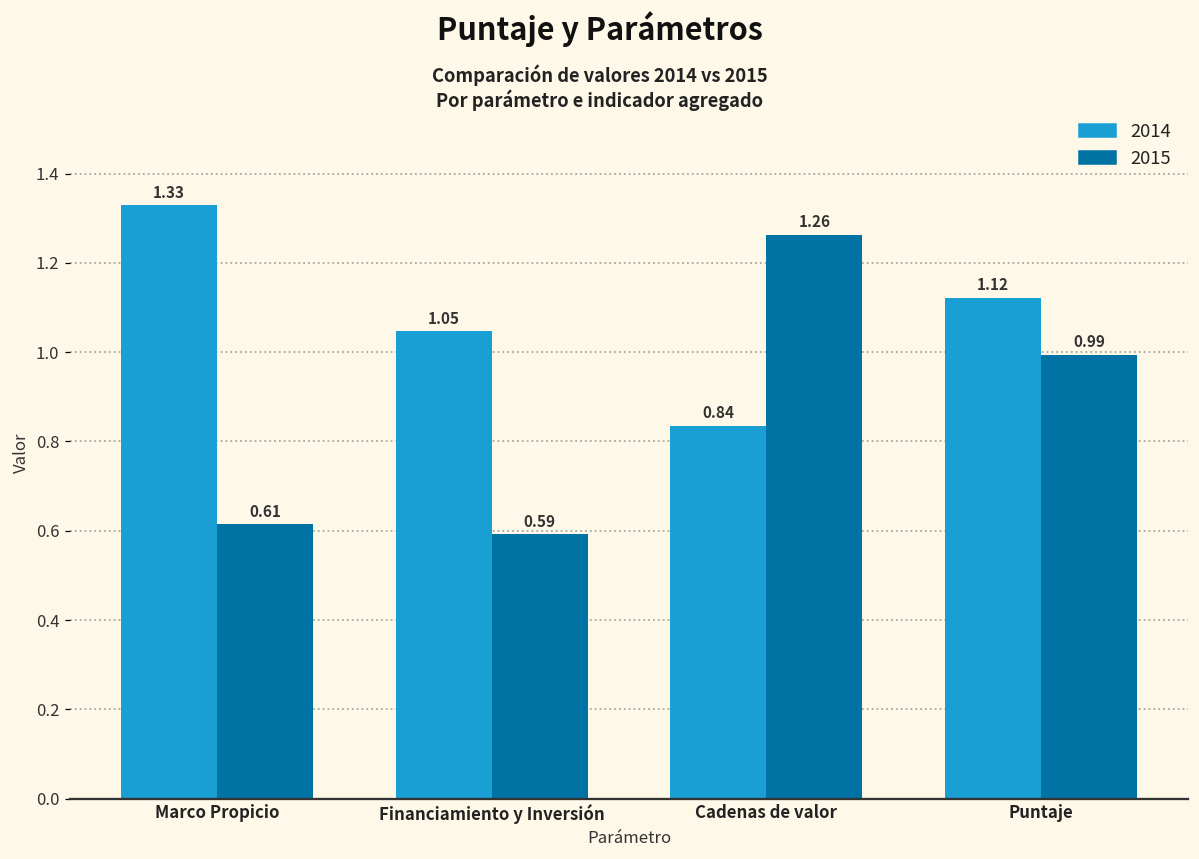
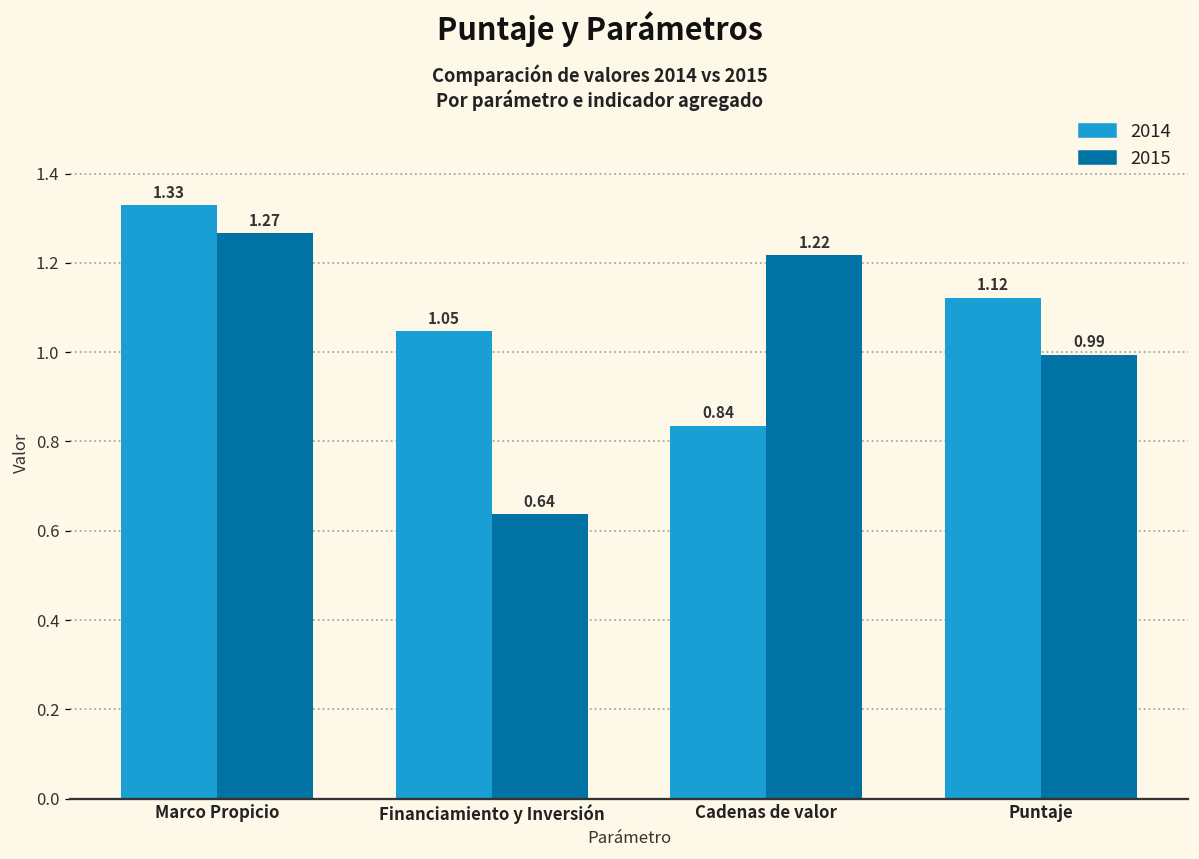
  {
    "2014": {
      "Marco Propicio": 1.33,
      "Financiamiento y Inversión": 1.05,
      "Cadenas de valor": 0.84,
      "Puntaje": 1.12
    },
    "2015": {
-     "Marco Propicio": 0.61,
-     "Financiamiento y Inversión": 0.59,
-     "Cadenas de valor": 1.26,
+     "Marco Propicio": 1.27,
+     "Financiamiento y Inversión": 0.64,
+     "Cadenas de valor": 1.22,
      "Puntaje": 0.99
    }
  }
